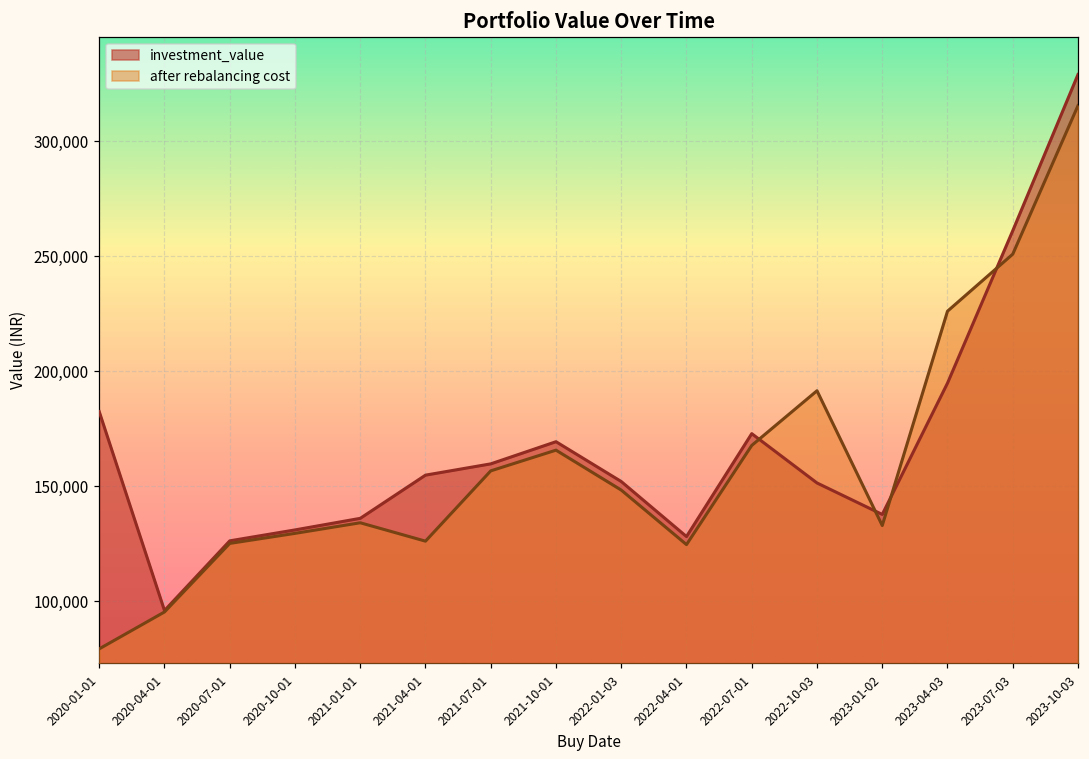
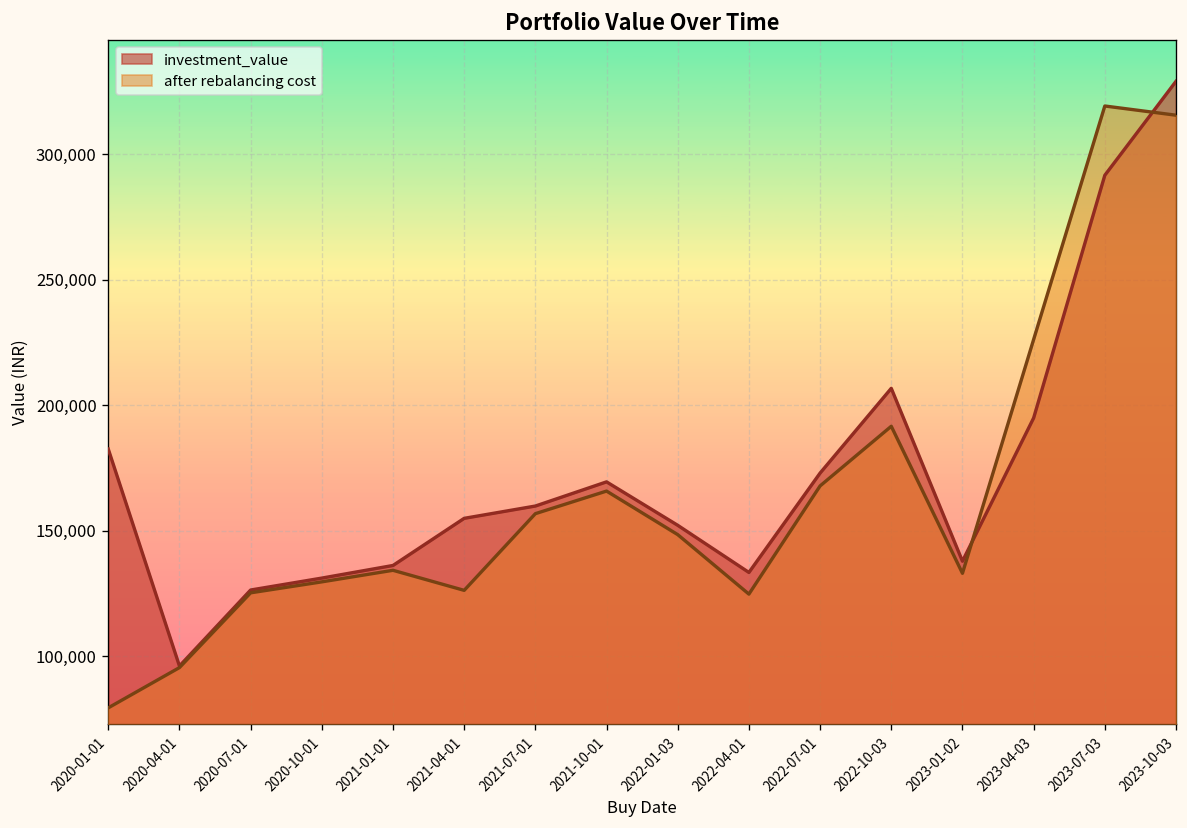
  {
    "investment_value": {
      "2020-01-01": "182,000",
      "2020-10-01": "131,000",
      "2021-01-01": "136,000",
      "2021-04-01": "155,000",
      "2021-07-01": "160,000",
      "2021-10-01": "169,000",
      "2022-01-03": "152,000",
-     "2022-04-01": "128,000",
+     "2022-04-01": "133,000",
      "2022-07-01": "173,000",
-     "2022-10-03": "151,000",
+     "2022-10-03": "207,000",
      "2023-01-02": "138,000",
      "2023-04-03": "195,000",
-     "2023-07-03": "261,000",
+     "2023-07-03": "292,000",
      "2023-10-03": "329,000"
    },
    "after rebalancing cost": {
      "2020-01-01": "79,000",
      "2020-10-01": "130,000",
      "2021-01-01": "134,000",
      "2021-04-01": "126,000",
      "2021-07-01": "157,000",
      "2021-10-01": "166,000",
      "2022-01-03": "148,000",
      "2022-04-01": "125,000",
      "2022-07-01": "168,000",
      "2022-10-03": "192,000",
      "2023-01-02": "133,000",
      "2023-04-03": "226,000",
-     "2023-07-03": "251,000",
+     "2023-07-03": "319,000",
      "2023-10-03": "315,000"
    }
  }
